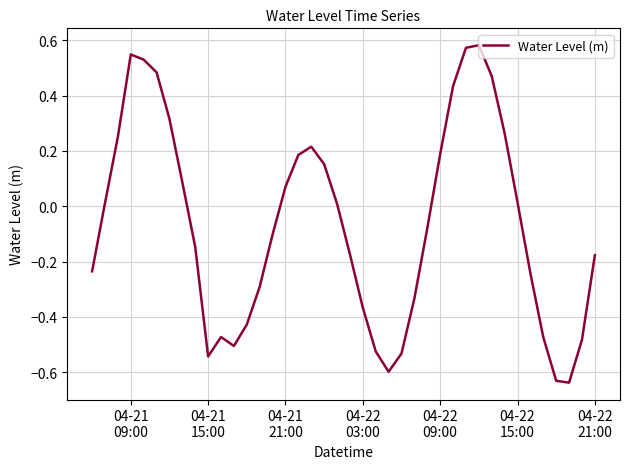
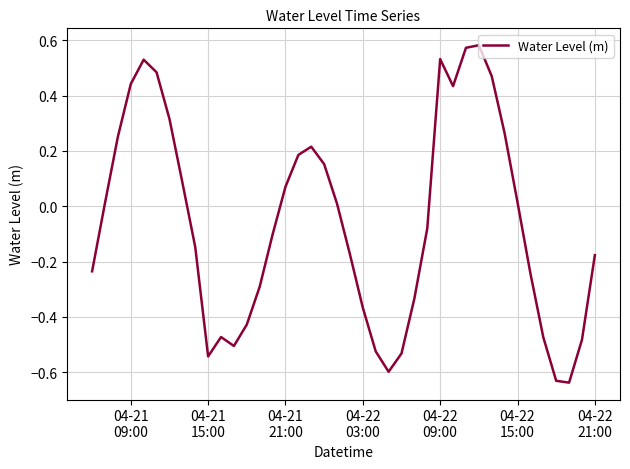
  {
-   "04-21 09:00": 0.55,
+   "04-21 09:00": 0.44,
    "04-21 15:00": -0.54,
    "04-21 21:00": 0.07,
    "04-22 03:00": -0.37,
-   "04-22 09:00": 0.19,
+   "04-22 09:00": 0.53,
    "04-22 15:00": 0.01,
    "04-22 21:00": -0.18
  }
